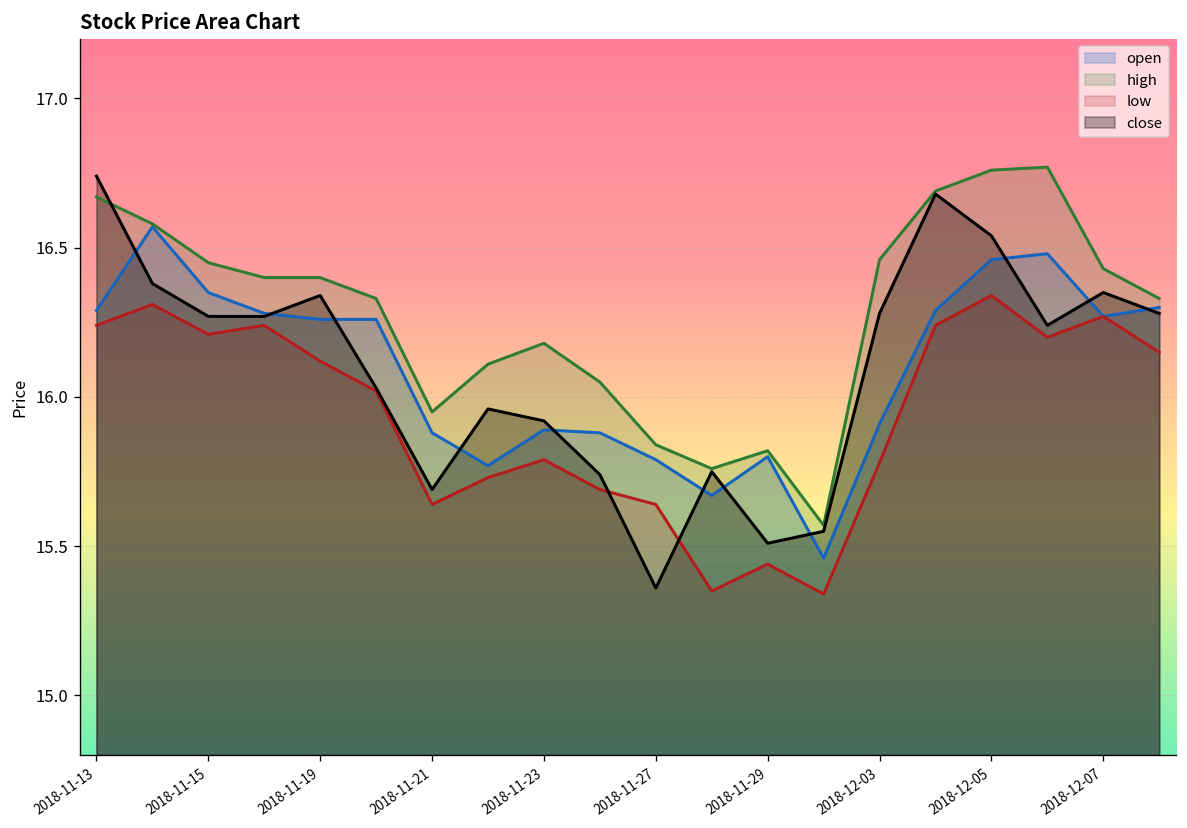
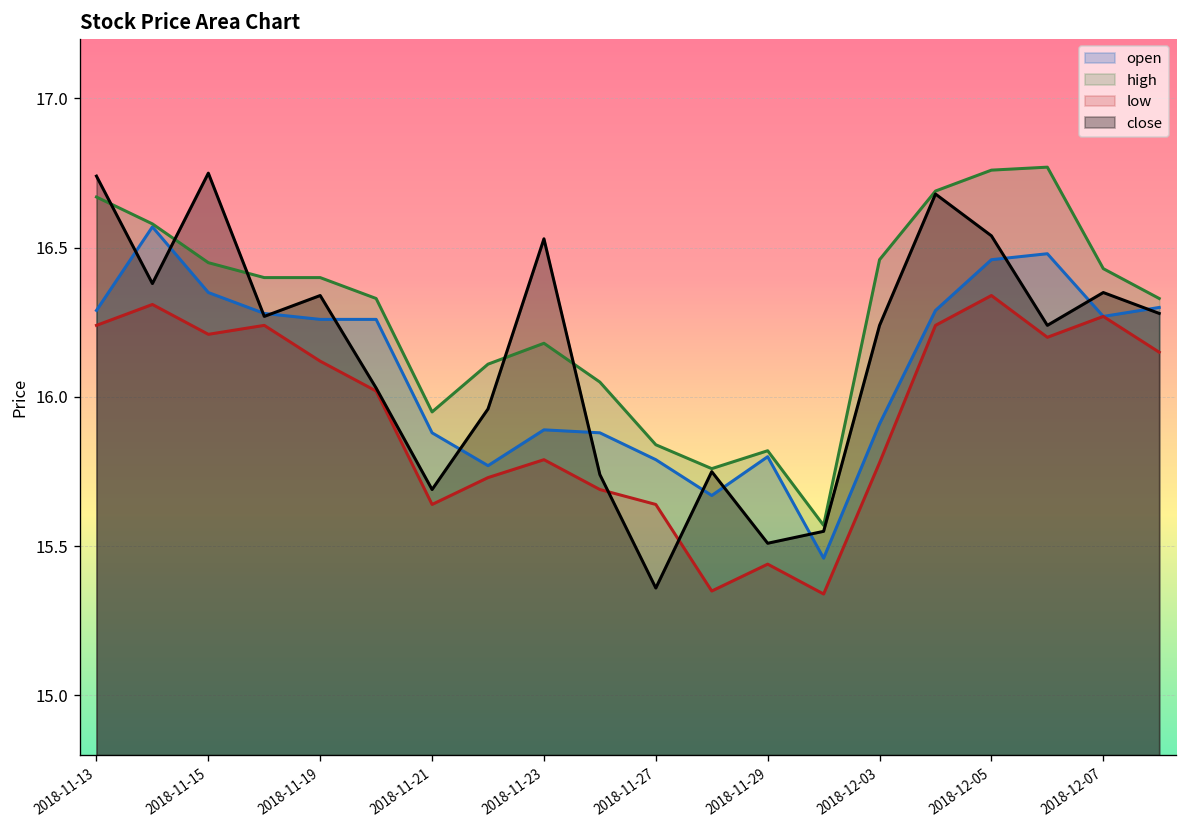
  {
    "close": {
      "2018-11-13": 16.74,
-     "2018-11-15": 16.27,
+     "2018-11-15": 16.75,
      "2018-11-19": 16.34,
      "2018-11-21": 15.69,
-     "2018-11-23": 15.92,
+     "2018-11-23": 16.53,
      "2018-11-27": 15.36,
      "2018-11-29": 15.51,
-     "2018-12-03": 16.28,
+     "2018-12-03": 16.24,
      "2018-12-05": 16.54,
      "2018-12-07": 16.35
    }
  }
